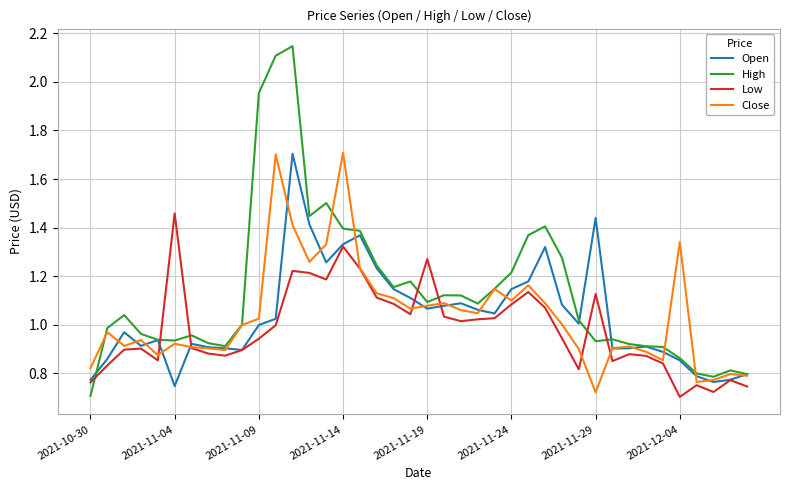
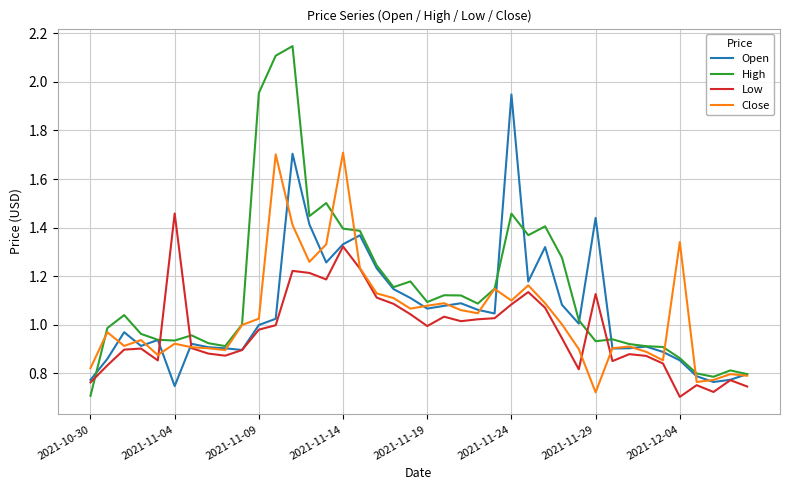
  {
    "Open": {
      "2021-11-04": 0.75,
      "2021-11-09": 1.00,
      "2021-11-19": 1.07,
-     "2021-11-24": 1.15,
+     "2021-11-24": 1.95,
      "2021-11-29": 1.44
    },
    "High": {
      "2021-10-30": 0.71,
      "2021-11-04": 0.94,
      "2021-11-09": 1.95,
      "2021-11-14": 1.40,
      "2021-11-19": 1.09,
-     "2021-11-24": 1.22,
+     "2021-11-24": 1.46,
      "2021-11-29": 0.93
    },
    "Low": {
      "2021-11-04": 1.46,
-     "2021-11-09": 0.94,
-     "2021-11-19": 1.27,
+     "2021-11-09": 0.98,
+     "2021-11-19": 0.99,
      "2021-11-24": 1.08,
      "2021-11-29": 1.13,
      "2021-12-04": 0.70
    },
    "Close": {
      "2021-10-30": 0.82,
      "2021-11-04": 0.92,
      "2021-11-09": 1.03,
      "2021-11-14": 1.71,
      "2021-11-19": 1.08,
      "2021-11-24": 1.10,
      "2021-11-29": 0.72,
      "2021-12-04": 1.34
    }
  }
